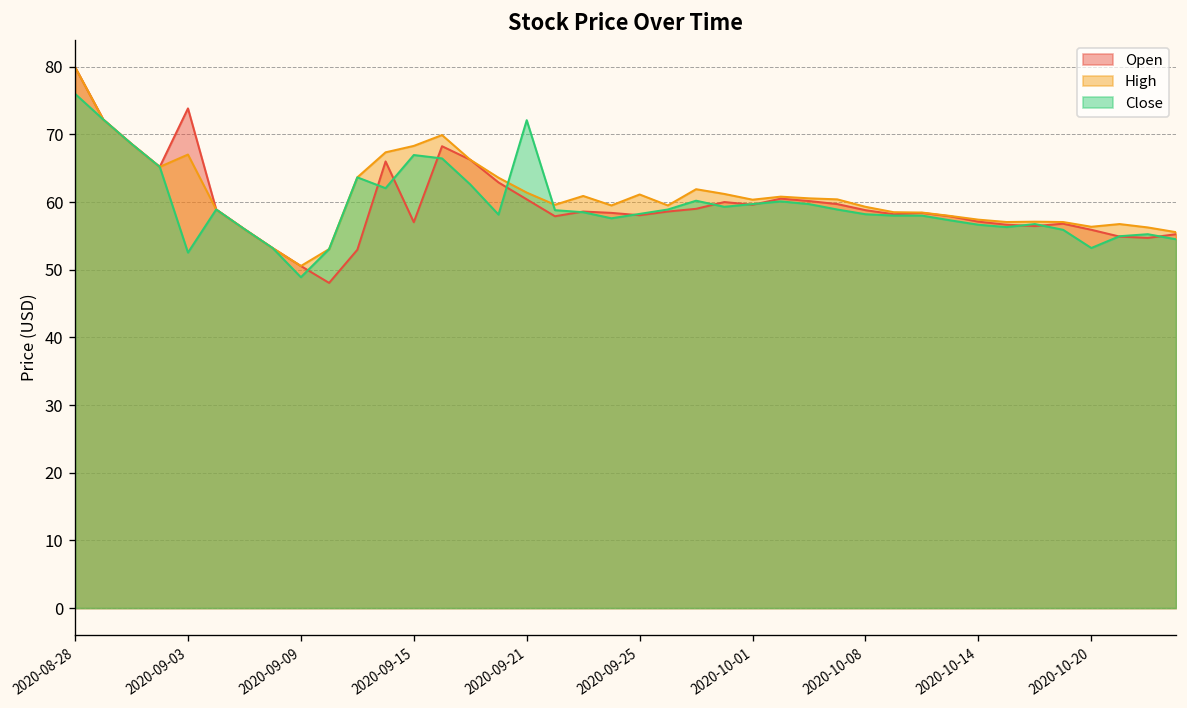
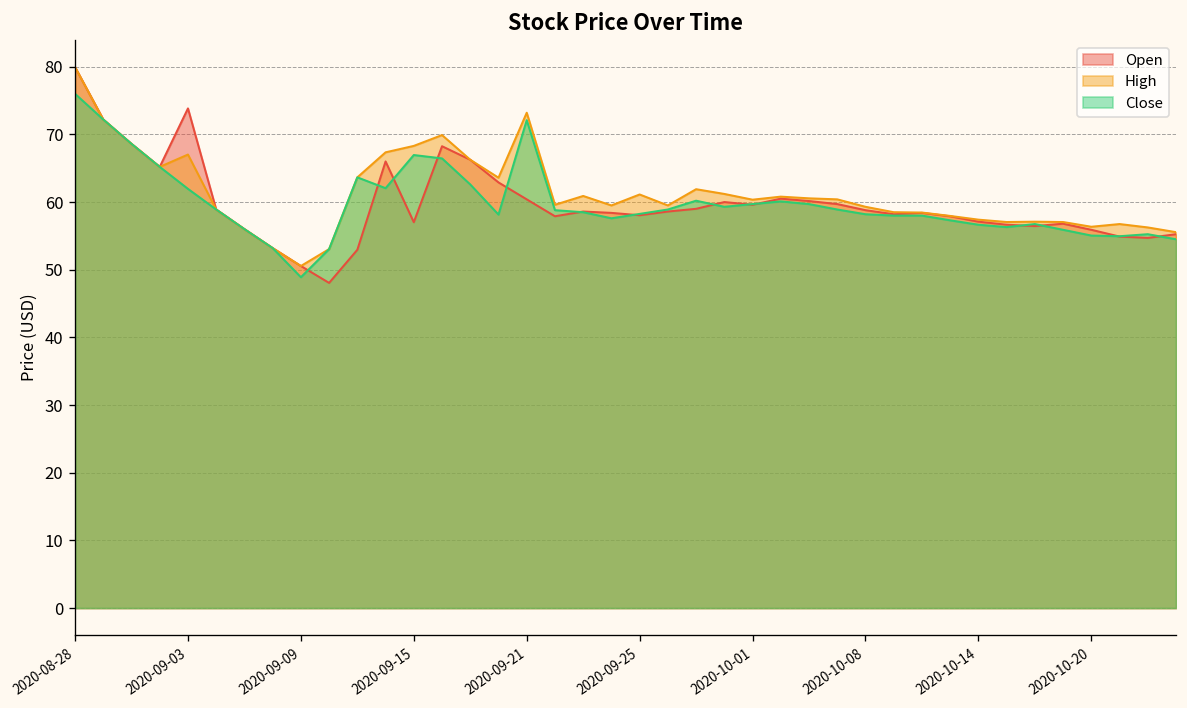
  {
    "Open": {
      "2020-09-03": 74,
      "2020-09-15": 57,
      "2020-09-21": 60,
      "2020-10-08": 59
    },
    "High": {
      "2020-09-03": 67,
      "2020-09-15": 68,
-     "2020-09-21": 61,
+     "2020-09-21": 73,
      "2020-09-25": 61,
      "2020-10-01": 60,
      "2020-10-08": 59
    },
    "Close": {
      "2020-08-28": 76,
-     "2020-09-03": 53,
+     "2020-09-03": 62,
      "2020-09-09": 49,
      "2020-09-15": 67,
      "2020-09-21": 72,
      "2020-10-08": 58,
      "2020-10-14": 57,
-     "2020-10-20": 53
+     "2020-10-20": 55
    }
  }
